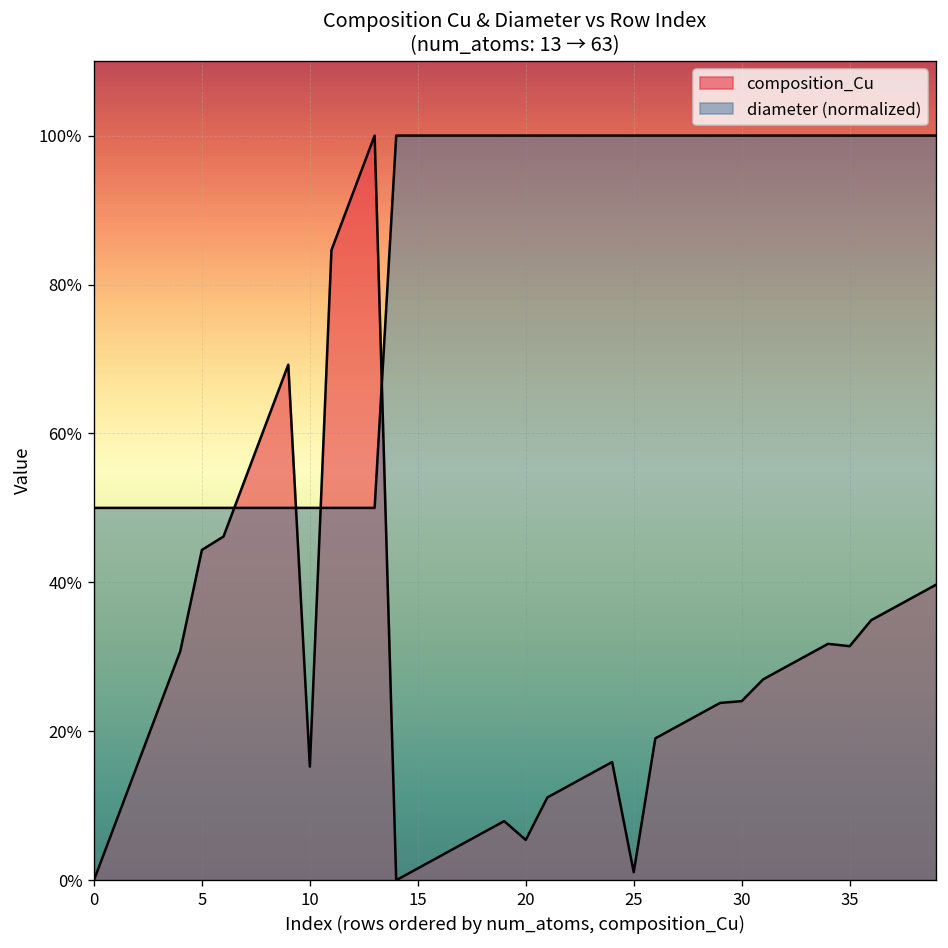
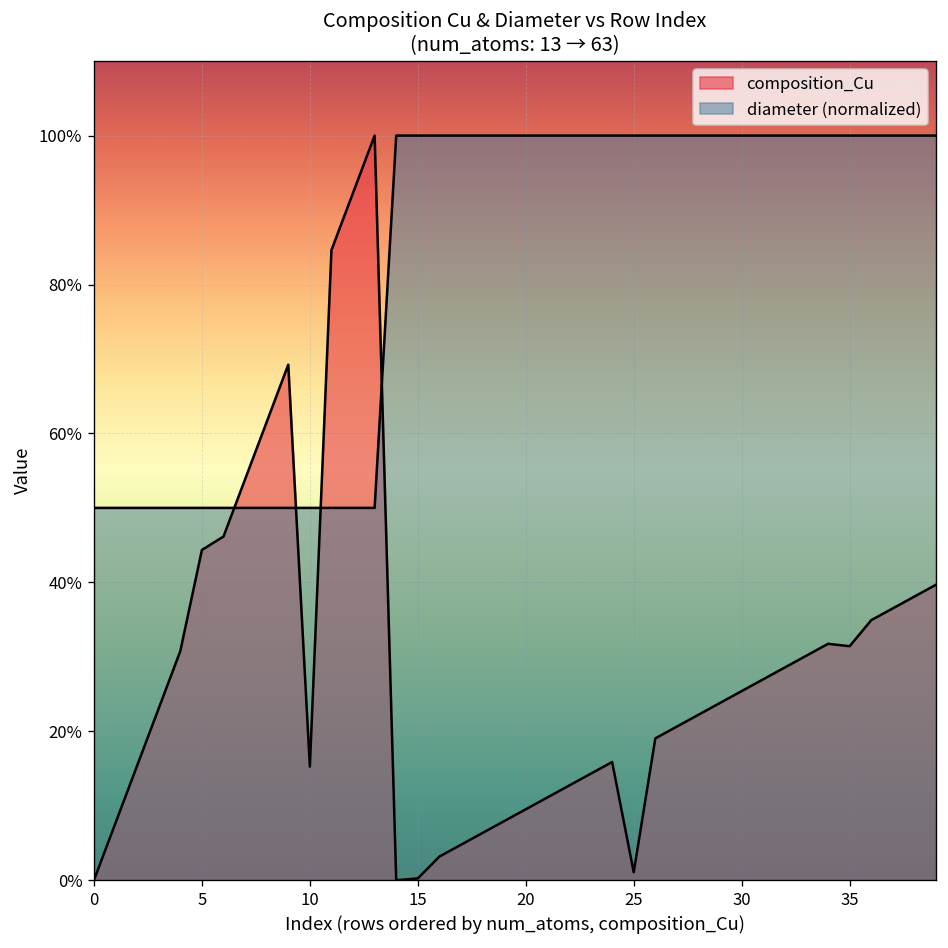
  {
    "composition_Cu": {
      "0": "0%",
      "5": "44%",
      "10": "15%",
-     "15": "2%",
-     "20": "5%",
+     "15": "0%",
+     "20": "10%",
      "25": "1%",
-     "30": "24%",
+     "30": "25%",
      "35": "31%"
    },
    "diameter (normalized)": {
      "0": "50%",
      "5": "50%",
      "10": "50%",
      "15": "100%",
      "20": "100%",
      "25": "100%",
      "30": "100%",
      "35": "100%"
    }
  }
